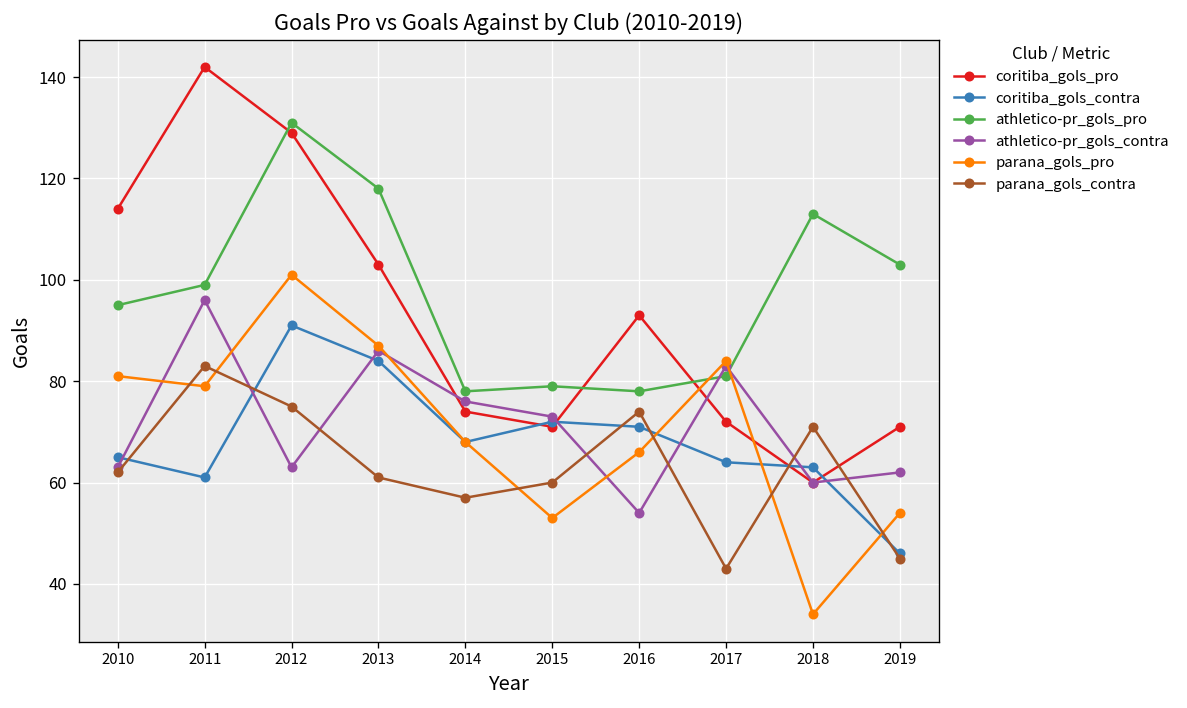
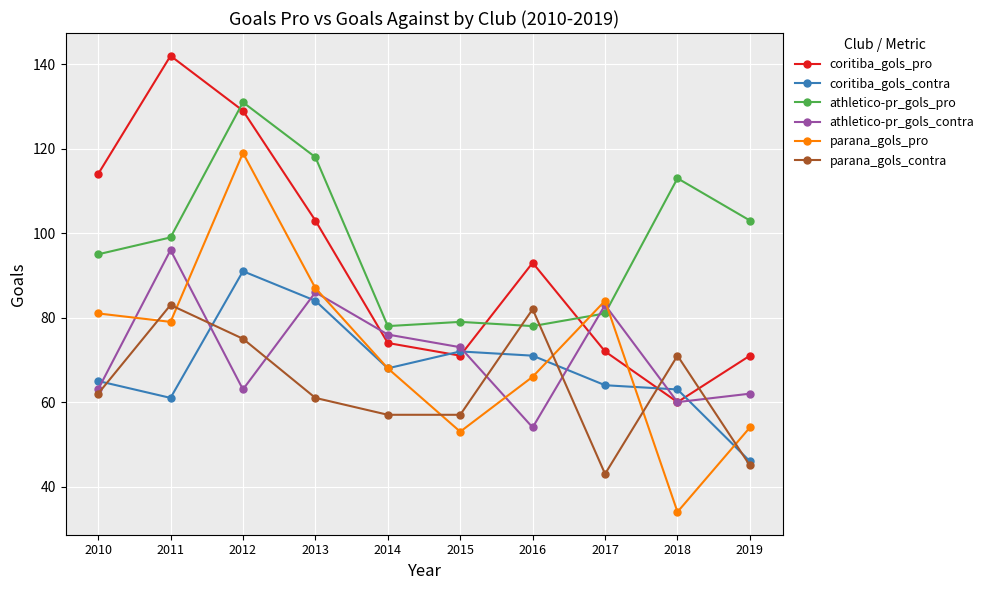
  {
    "coritiba_gols_pro": {
      "2010": 114,
      "2011": 142,
      "2012": 129,
      "2013": 103,
      "2014": 74,
      "2015": 71,
      "2016": 93,
      "2017": 72,
      "2019": 71
    },
    "coritiba_gols_contra": {
      "2010": 65,
      "2011": 61,
      "2012": 91,
      "2013": 84,
      "2015": 72,
      "2016": 71,
      "2017": 64,
      "2018": 63,
      "2019": 46
    },
    "athletico-pr_gols_pro": {
      "2010": 95,
      "2011": 99,
      "2012": 131,
      "2013": 118,
      "2014": 78,
      "2015": 79,
      "2016": 78,
      "2017": 81,
      "2018": 113,
      "2019": 103
    },
    "athletico-pr_gols_contra": {
      "2010": 63,
      "2011": 96,
      "2012": 63,
      "2013": 86,
      "2014": 76,
      "2015": 73,
      "2016": 54,
      "2017": 83,
      "2019": 62
    },
    "parana_gols_pro": {
      "2010": 81,
      "2011": 79,
-     "2012": 101,
+     "2012": 119,
      "2013": 87,
      "2015": 53,
      "2016": 66,
      "2017": 84,
      "2018": 34,
      "2019": 54
    },
    "parana_gols_contra": {
      "2010": 62,
      "2011": 83,
      "2012": 75,
      "2013": 61,
      "2014": 57,
-     "2015": 60,
-     "2016": 74,
+     "2015": 57,
+     "2016": 82,
      "2017": 43,
      "2018": 71,
      "2019": 45
    }
  }
